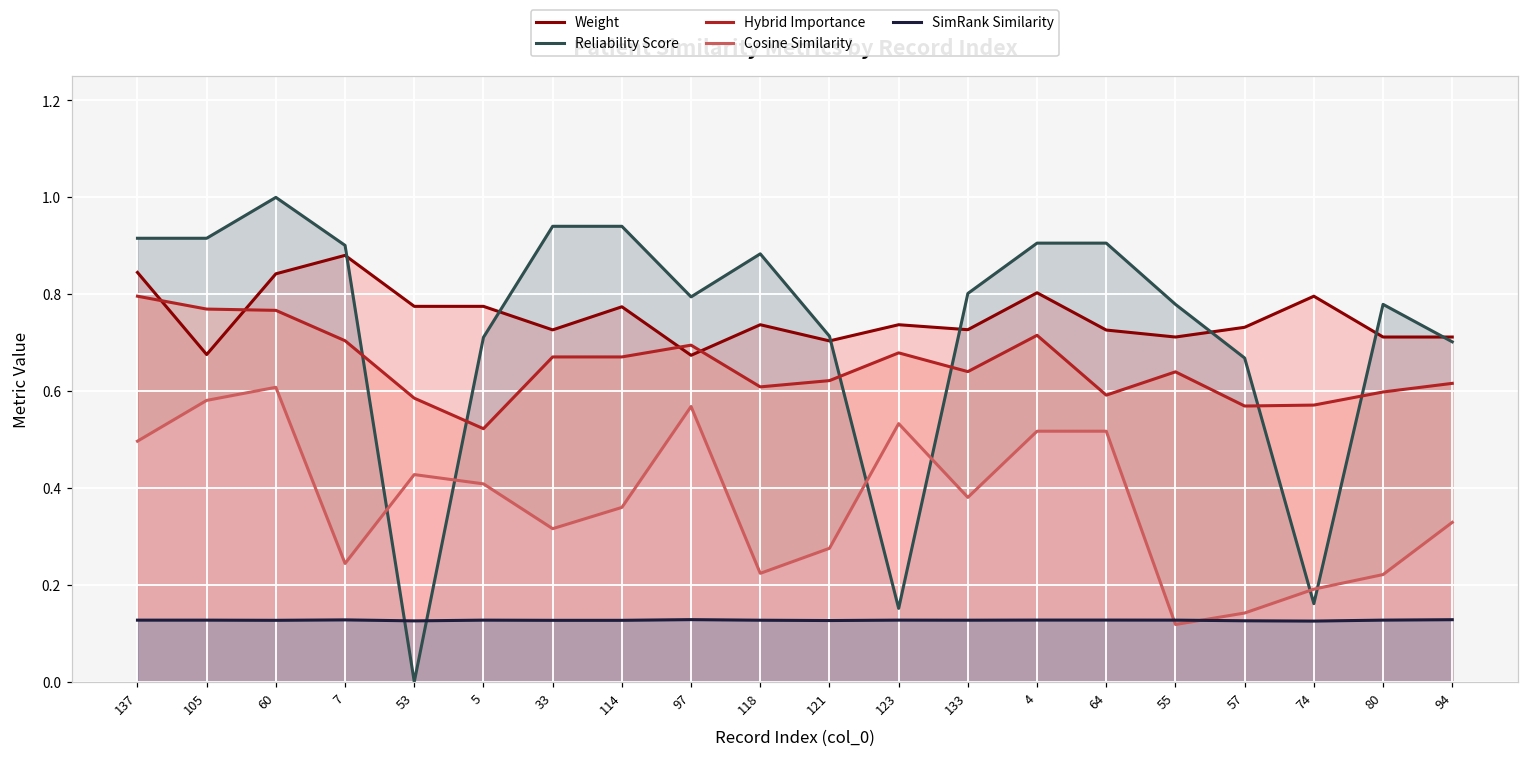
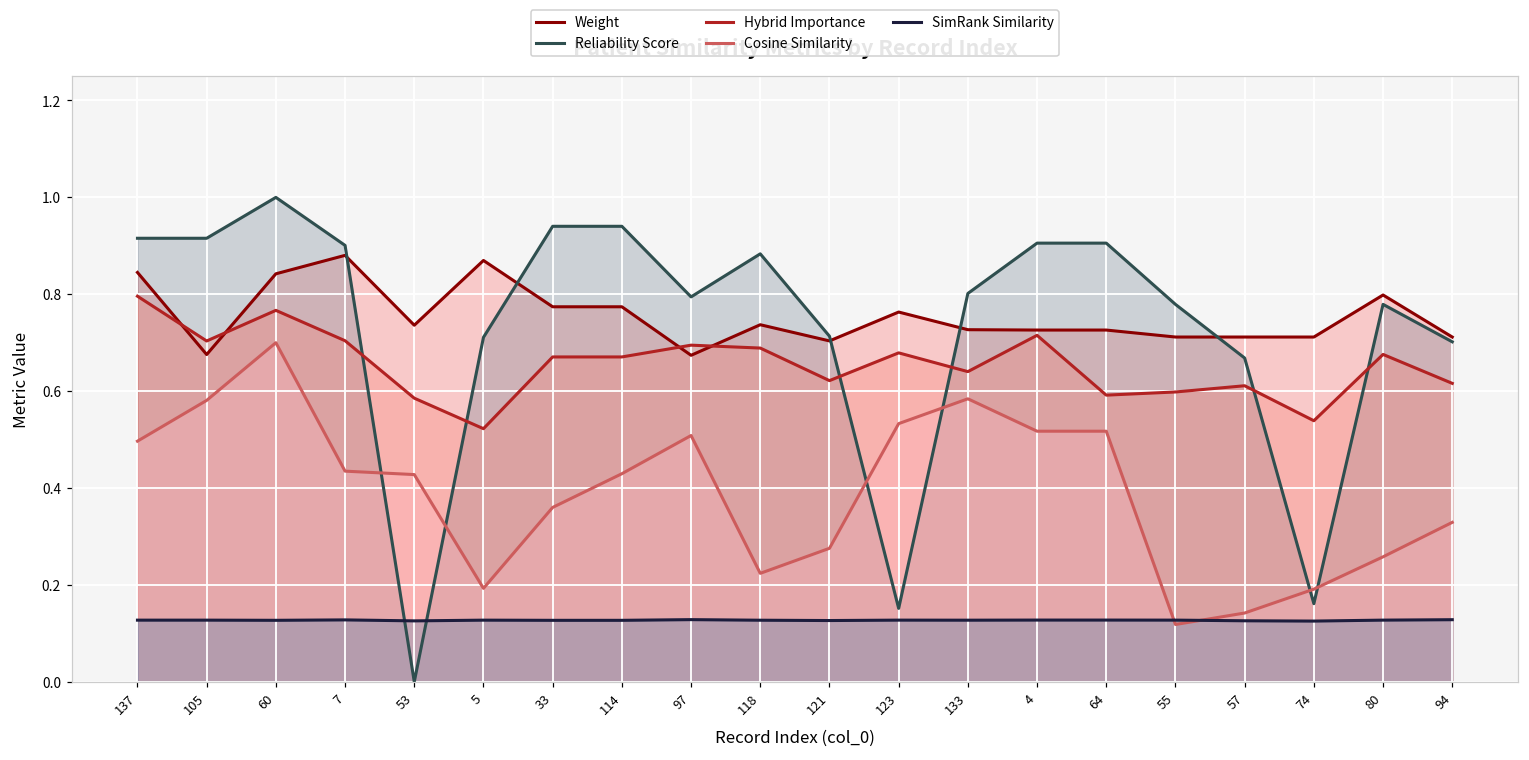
  {
    "Weight": {
      "137": 0.85,
      "105": 0.68,
      "60": 0.84,
      "7": 0.88,
-     "53": 0.78,
-     "5": 0.78,
-     "33": 0.73,
+     "53": 0.74,
+     "5": 0.87,
+     "33": 0.77,
      "114": 0.77,
      "97": 0.67,
      "118": 0.74,
      "121": 0.70,
-     "123": 0.74,
+     "123": 0.76,
      "133": 0.73,
-     "4": 0.80,
+     "4": 0.73,
      "64": 0.73,
      "55": 0.71,
-     "57": 0.73,
-     "74": 0.80,
-     "80": 0.71,
+     "57": 0.71,
+     "74": 0.71,
+     "80": 0.80,
      "94": 0.71
    },
    "Hybrid Importance": {
      "137": 0.80,
-     "105": 0.77,
+     "105": 0.70,
      "60": 0.77,
      "7": 0.70,
      "53": 0.59,
      "5": 0.52,
      "33": 0.67,
      "114": 0.67,
      "97": 0.69,
-     "118": 0.61,
+     "118": 0.69,
      "121": 0.62,
      "123": 0.68,
      "133": 0.64,
      "4": 0.72,
      "64": 0.59,
-     "55": 0.64,
-     "57": 0.57,
-     "74": 0.57,
-     "80": 0.60,
+     "55": 0.60,
+     "57": 0.61,
+     "74": 0.54,
+     "80": 0.68,
      "94": 0.62
    },
    "Cosine Similarity": {
      "137": 0.50,
      "105": 0.58,
-     "60": 0.61,
-     "7": 0.24,
+     "60": 0.70,
+     "7": 0.43,
      "53": 0.43,
-     "5": 0.41,
-     "33": 0.32,
-     "114": 0.36,
-     "97": 0.57,
+     "5": 0.19,
+     "33": 0.36,
+     "114": 0.43,
+     "97": 0.51,
      "118": 0.22,
      "121": 0.28,
      "123": 0.53,
-     "133": 0.38,
+     "133": 0.58,
      "4": 0.52,
      "64": 0.52,
      "55": 0.12,
      "57": 0.14,
      "74": 0.19,
-     "80": 0.22,
+     "80": 0.26,
      "94": 0.33
    }
  }
